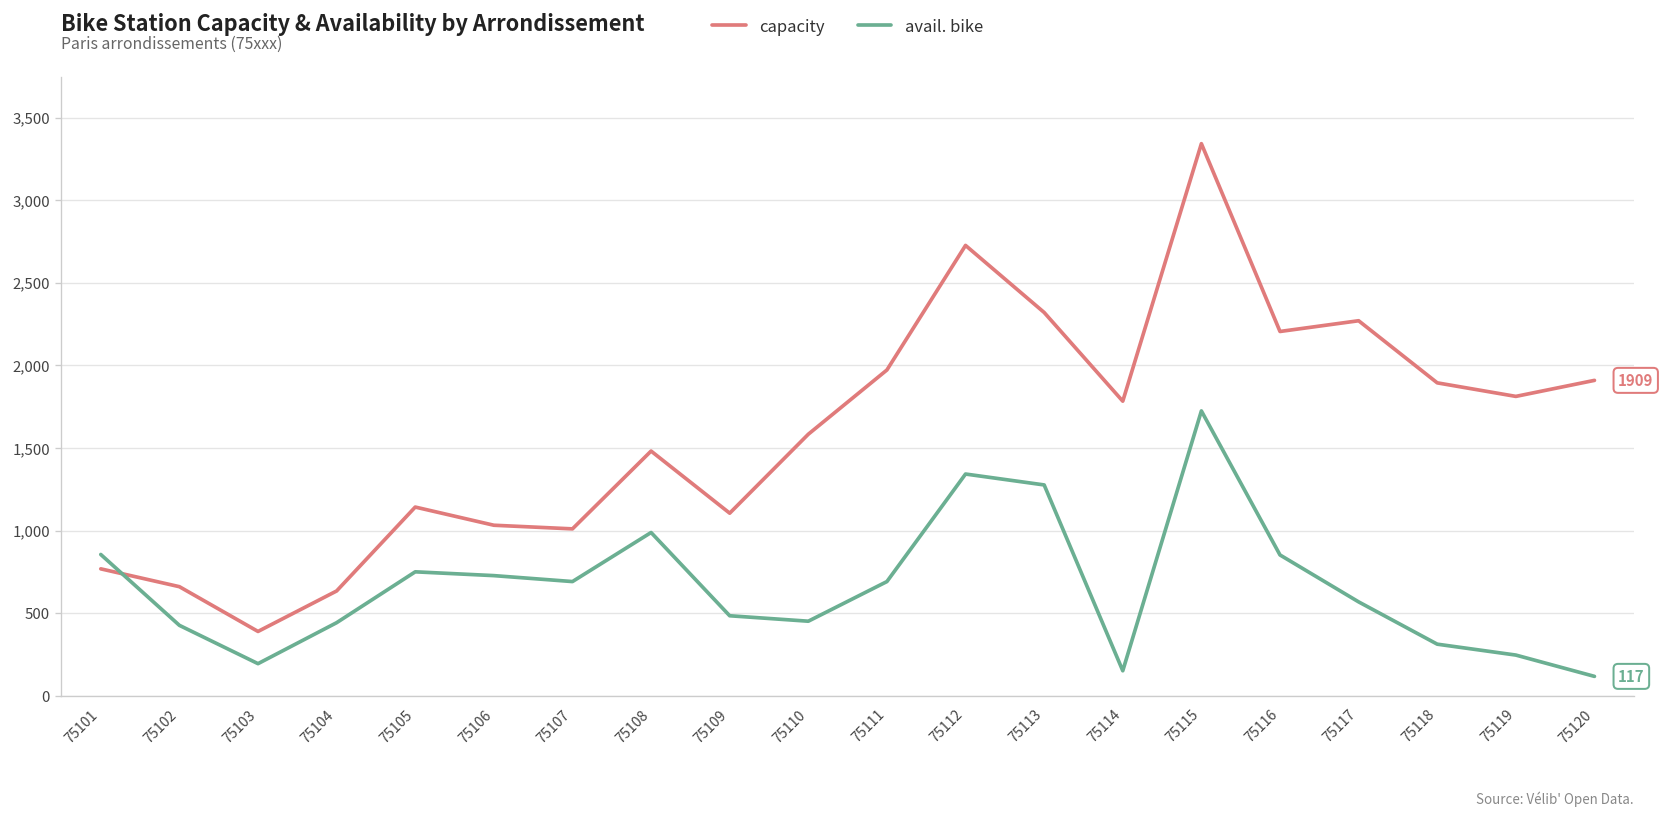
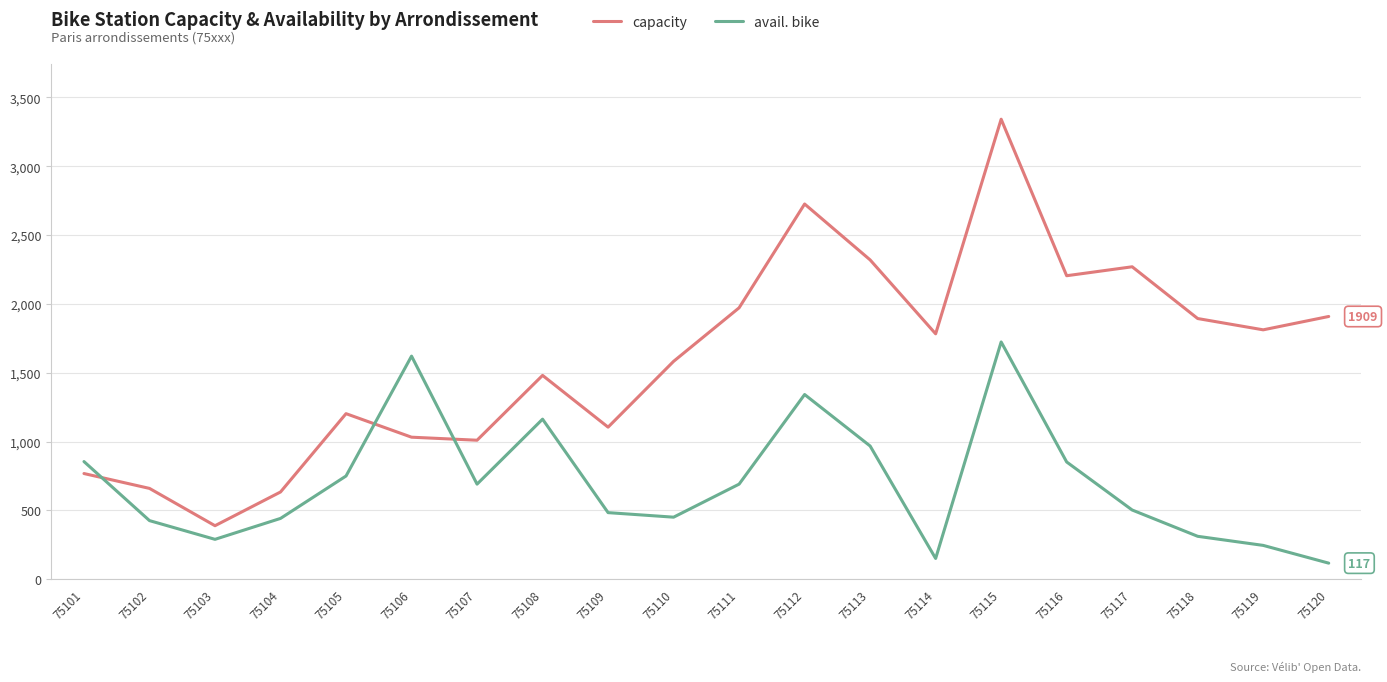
  {
    "capacity": {
      "75101": "770",
      "75102": "660",
      "75103": "390",
      "75104": "630",
-     "75105": "1,140",
+     "75105": "1,200",
      "75106": "1,030",
      "75107": "1,010",
      "75108": "1,480",
      "75109": "1,110",
      "75110": "1,580",
      "75111": "1,970",
      "75112": "2,730",
      "75113": "2,320",
      "75114": "1,780",
      "75115": "3,340",
      "75116": "2,210",
      "75117": "2,270",
      "75118": "1,890",
      "75119": "1,810"
    },
    "avail. bike": {
      "75101": "860",
      "75102": "430",
-     "75103": "190",
+     "75103": "290",
      "75104": "440",
      "75105": "750",
-     "75106": "730",
+     "75106": "1,620",
      "75107": "690",
-     "75108": "990",
+     "75108": "1,160",
      "75109": "480",
      "75110": "450",
      "75111": "690",
      "75112": "1,340",
-     "75113": "1,280",
+     "75113": "970",
      "75114": "150",
      "75115": "1,720",
      "75116": "850",
-     "75117": "570",
+     "75117": "500",
      "75118": "310",
      "75119": "250"
    }
  }
